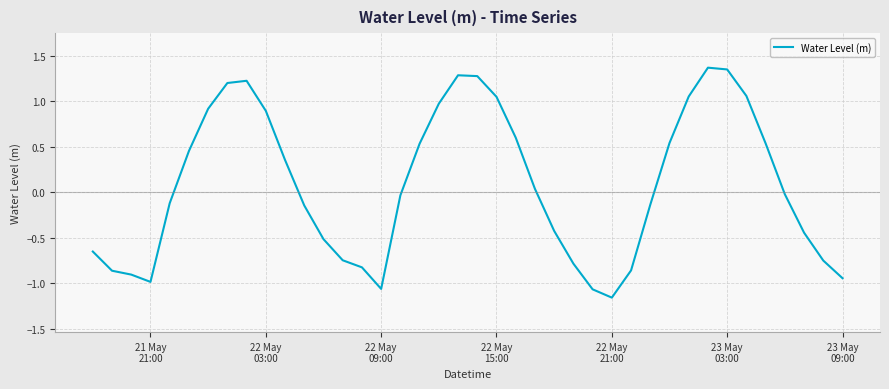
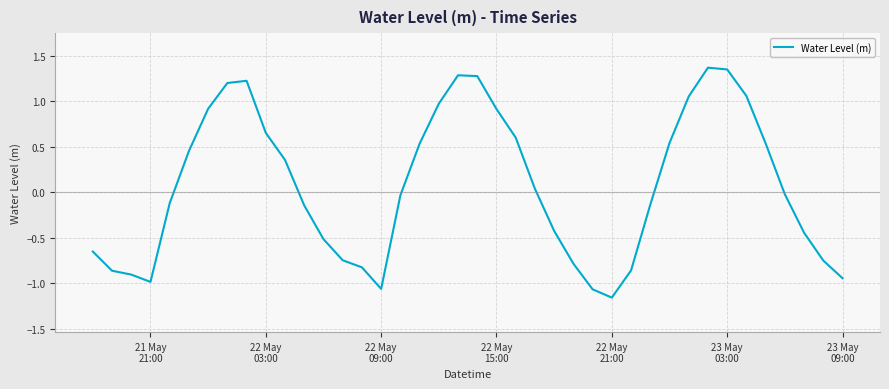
  {
    "21 May 21:00": -1.0,
-   "22 May 03:00": 0.9,
+   "22 May 03:00": 0.7,
    "22 May 09:00": -1.1,
-   "22 May 15:00": 1.0,
+   "22 May 15:00": 0.9,
    "22 May 21:00": -1.2,
    "23 May 03:00": 1.3,
    "23 May 09:00": -0.9
  }
